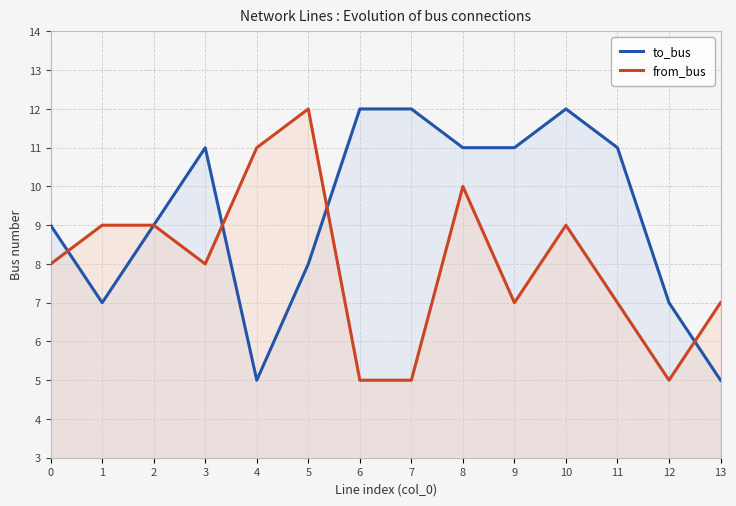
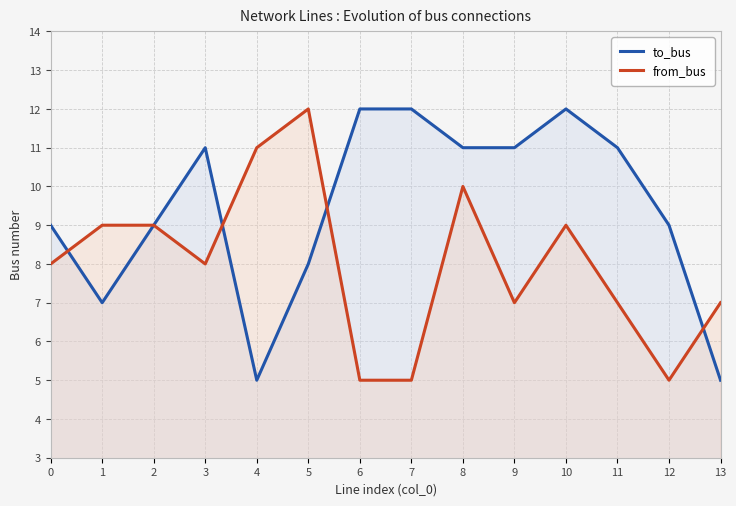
  {
    "to_bus": {
      "0": 9,
      "1": 7,
      "3": 11,
      "4": 5,
      "5": 8,
      "6": 12,
      "7": 12,
      "8": 11,
      "9": 11,
      "10": 12,
      "11": 11,
-     "12": 7,
+     "12": 9,
      "13": 5
    },
    "from_bus": {
      "0": 8,
      "1": 9,
      "3": 8,
      "4": 11,
      "5": 12,
      "6": 5,
      "7": 5,
      "8": 10,
      "9": 7,
      "10": 9,
      "11": 7,
      "12": 5,
      "13": 7
    }
  }
